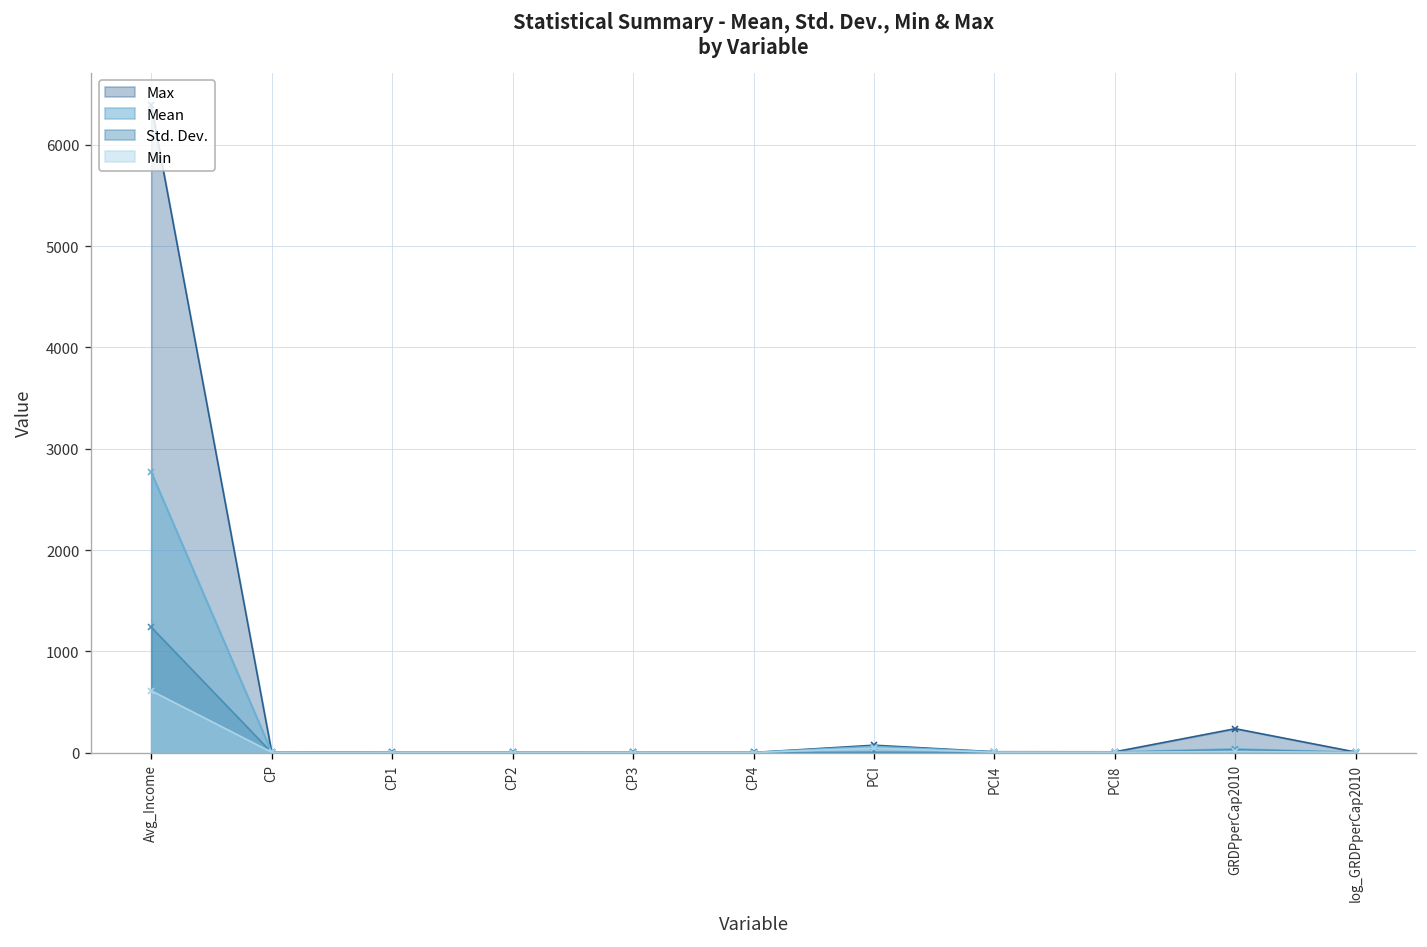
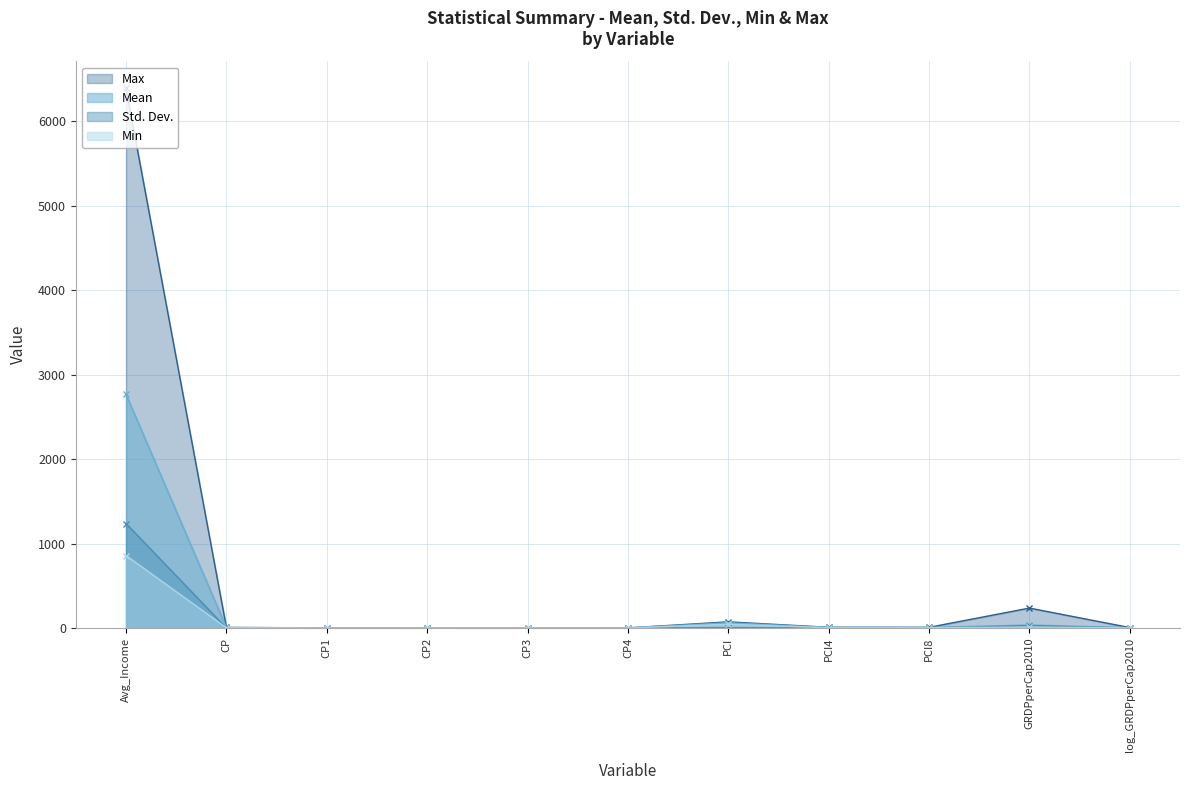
  {
    "Min": {
-     "Avg_Income": 600
+     "Avg_Income": 900
    }
  }
